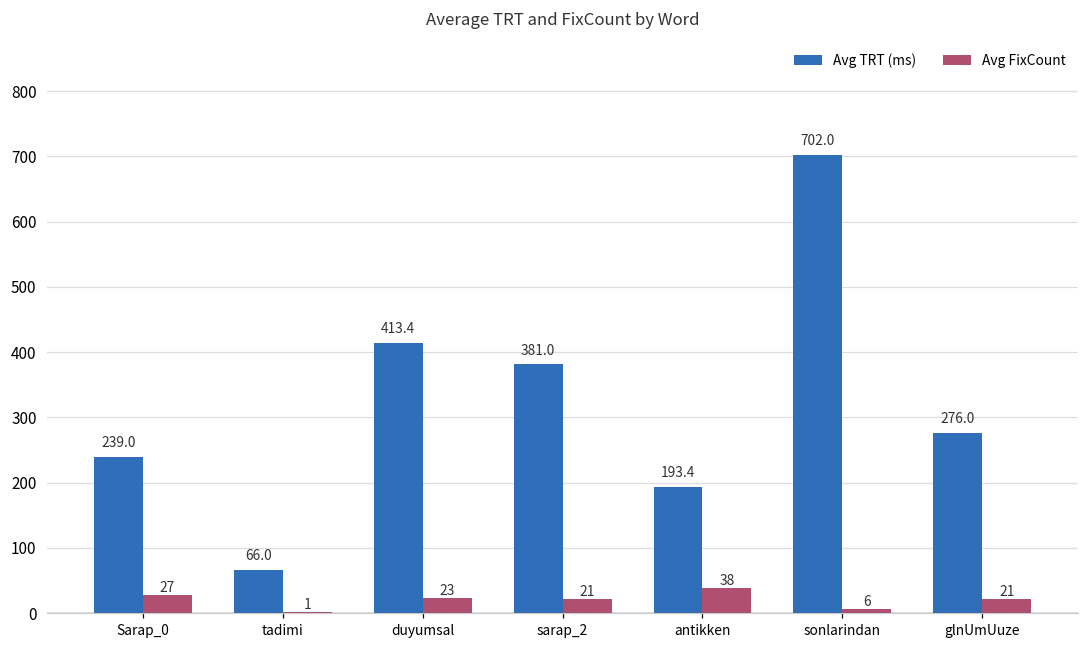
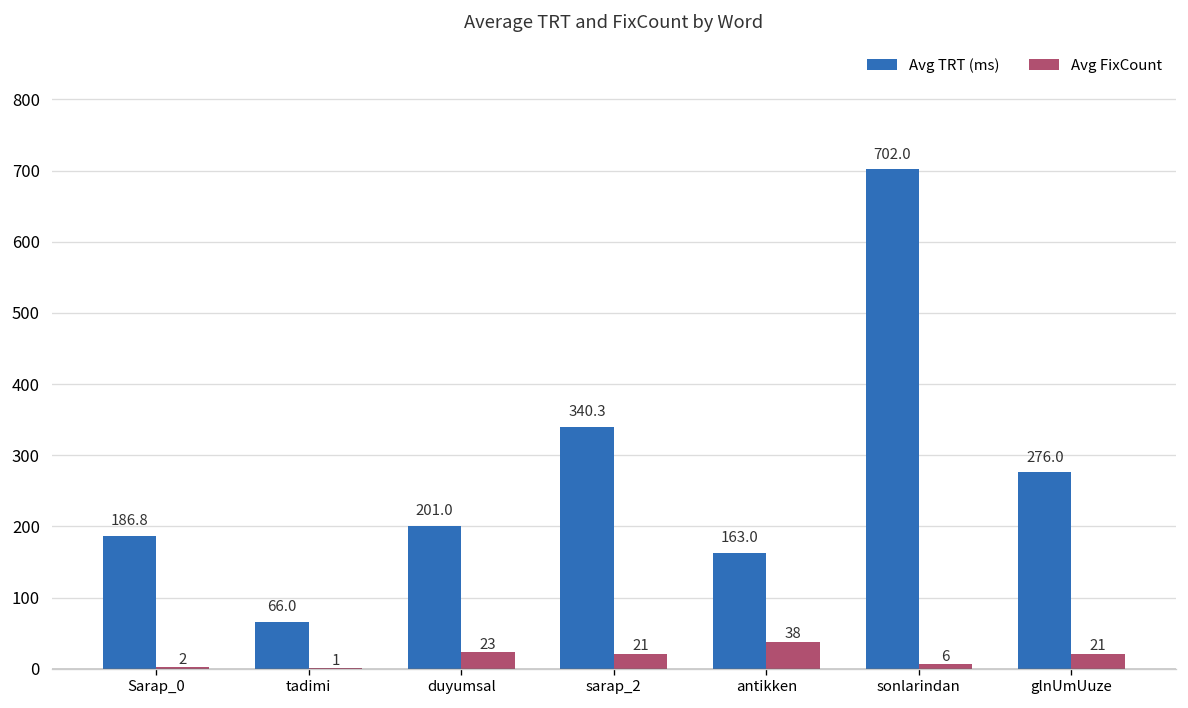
  {
    "Avg TRT (ms)": {
-     "Sarap_0": 239.0,
+     "Sarap_0": 186.8,
      "tadimi": 66.0,
-     "duyumsal": 413.4,
-     "sarap_2": 381.0,
-     "antikken": 193.4,
+     "duyumsal": 201.0,
+     "sarap_2": 340.3,
+     "antikken": 163.0,
      "sonlarindan": 702.0,
      "glnUmUuze": 276.0
    },
    "Avg FixCount": {
-     "Sarap_0": 27,
+     "Sarap_0": 2,
      "tadimi": 1,
      "duyumsal": 23,
      "sarap_2": 21,
      "antikken": 38,
      "sonlarindan": 6,
      "glnUmUuze": 21
    }
  }
